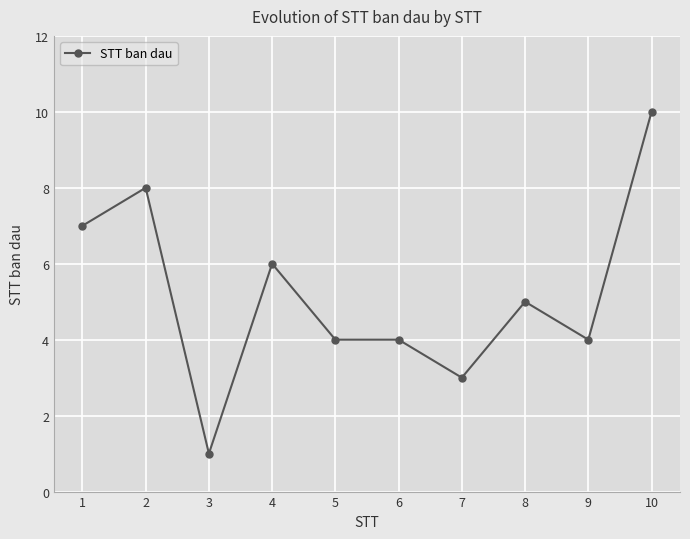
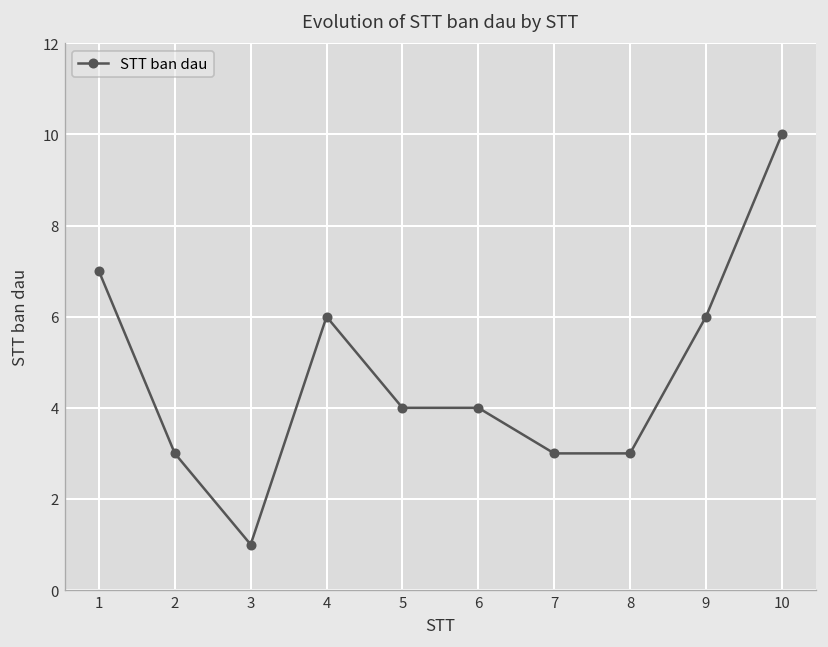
  {
    "1": 7,
-   "2": 8,
+   "2": 3,
    "3": 1,
    "4": 6,
    "5": 4,
    "6": 4,
    "7": 3,
-   "8": 5,
-   "9": 4,
+   "8": 3,
+   "9": 6,
    "10": 10
  }
